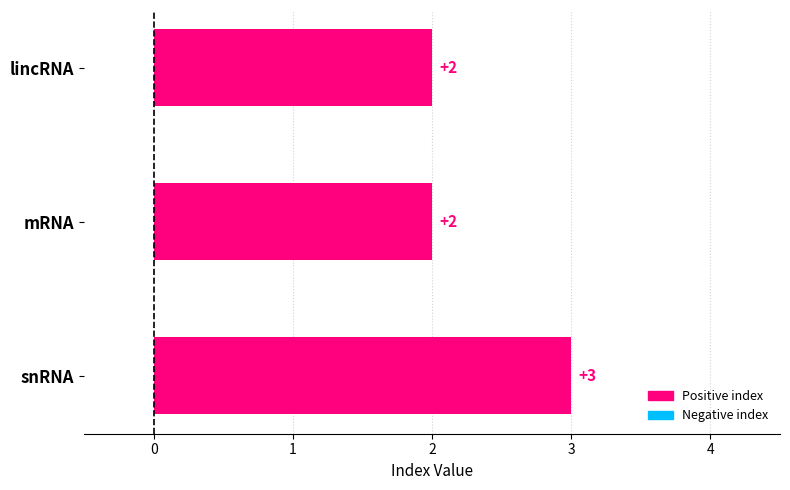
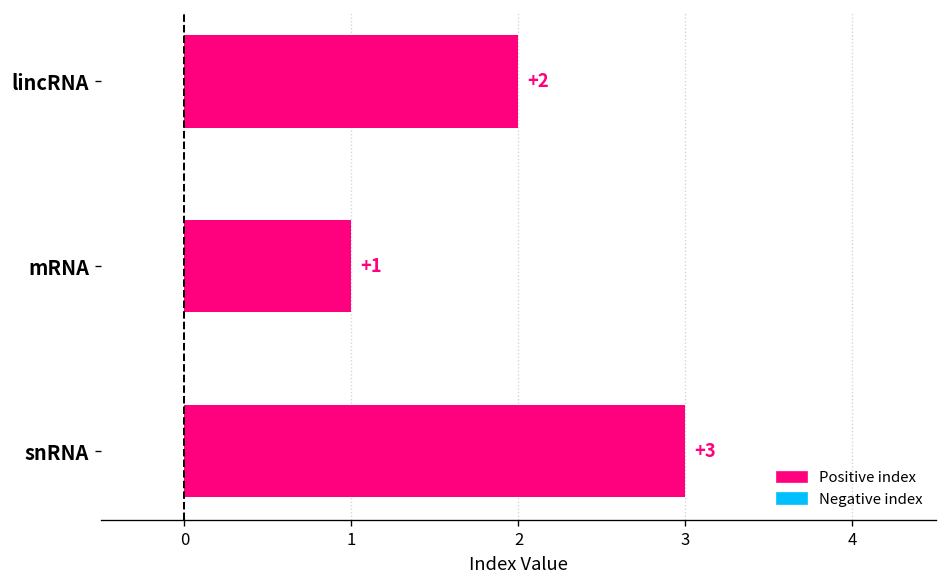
  {
    "lincRNA": "+2",
-   "mRNA": "+2",
+   "mRNA": "+1",
    "snRNA": "+3"
  }
